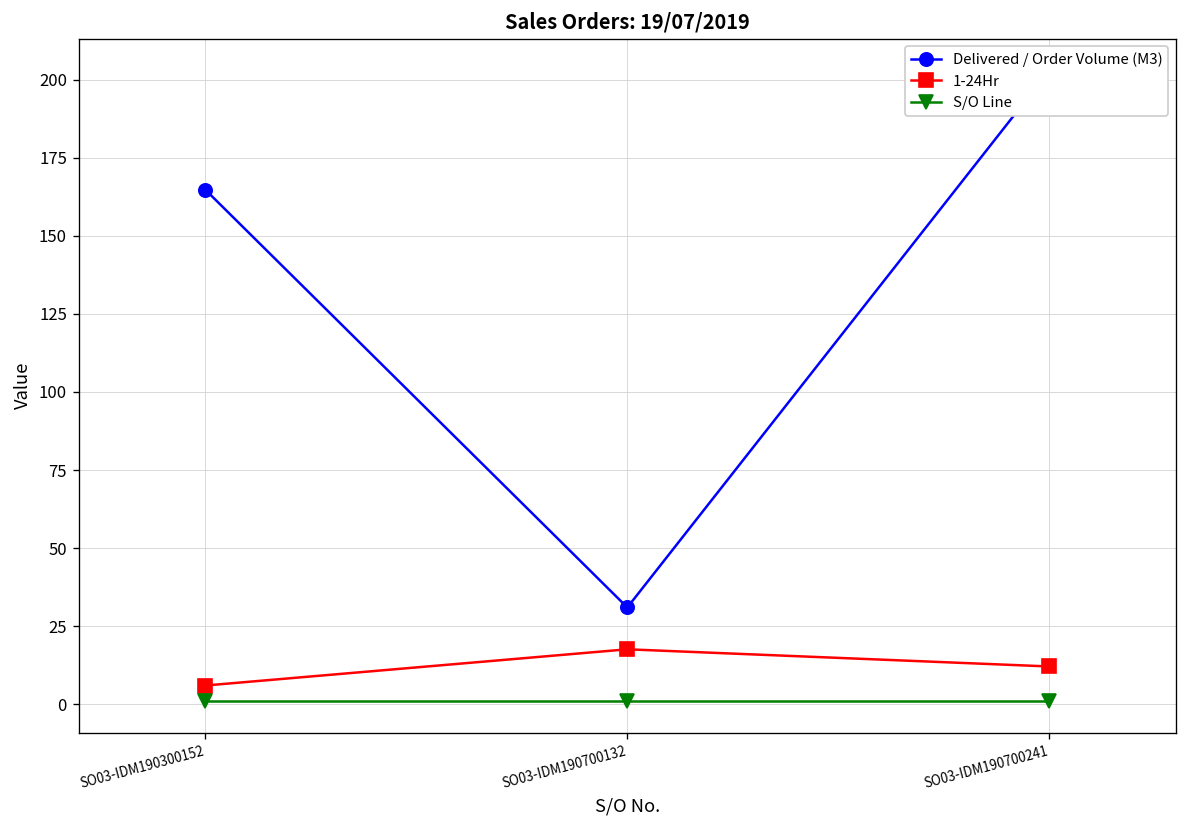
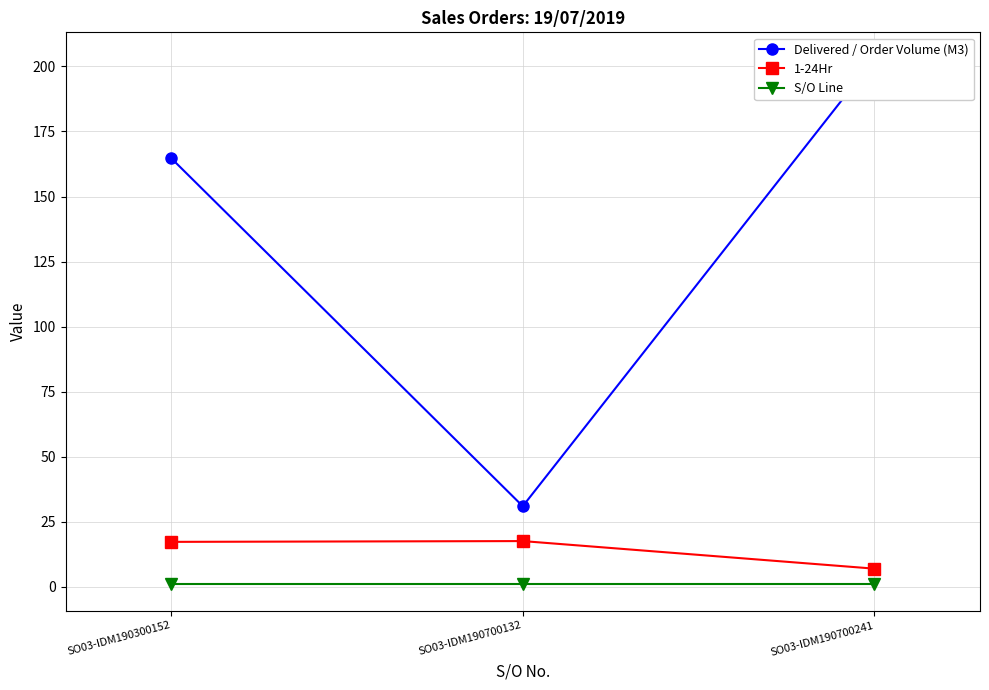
  {
    "Delivered / Order Volume (M3)": {
      "SO03-IDM190300152": 165,
      "SO03-IDM190700132": 31
    },
    "1-24Hr": {
-     "SO03-IDM190300152": 6,
+     "SO03-IDM190300152": 17,
      "SO03-IDM190700132": 18,
-     "SO03-IDM190700241": 12
+     "SO03-IDM190700241": 7
    },
    "S/O Line": {
      "SO03-IDM190300152": 1,
      "SO03-IDM190700132": 1,
      "SO03-IDM190700241": 1
    }
  }
